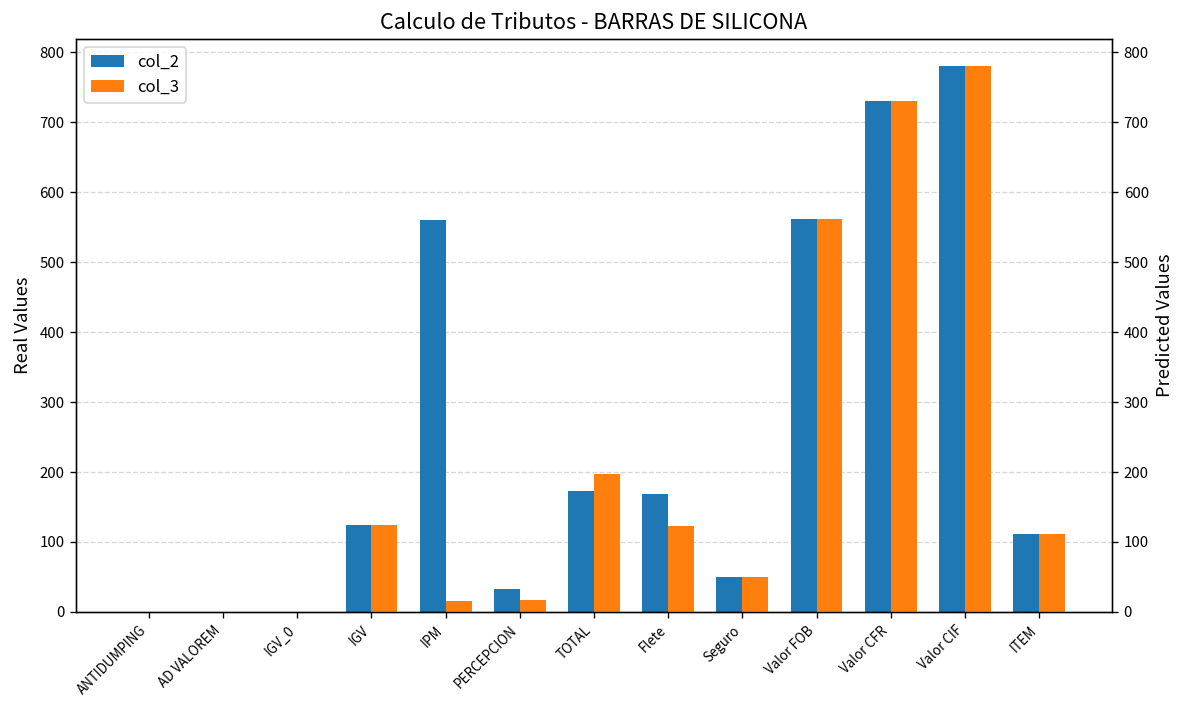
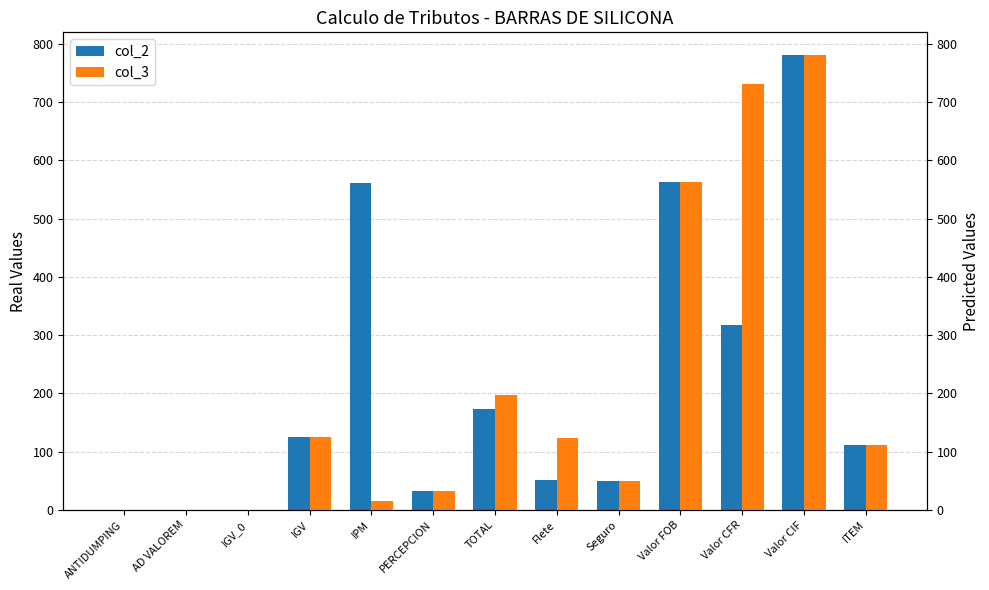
  {
    "col_2": {
      "ANTIDUMPING": 0,
      "AD VALOREM": 0,
      "IGV_0": 0,
      "IGV": 120,
      "IPM": 560,
      "PERCEPCION": 30,
      "TOTAL": 170,
-     "Flete": 170,
+     "Flete": 50,
      "Seguro": 50,
      "Valor FOB": 560,
-     "Valor CFR": 730,
+     "Valor CFR": 320,
      "Valor CIF": 780,
      "ITEM": 110
    },
    "col_3": {
      "ANTIDUMPING": 0,
      "AD VALOREM": 0,
      "IGV_0": 0,
      "IGV": 120,
      "IPM": 20,
-     "PERCEPCION": 20,
+     "PERCEPCION": 30,
      "TOTAL": 200,
      "Flete": 120,
      "Seguro": 50,
      "Valor FOB": 560,
      "Valor CFR": 730,
      "Valor CIF": 780,
      "ITEM": 110
    }
  }
